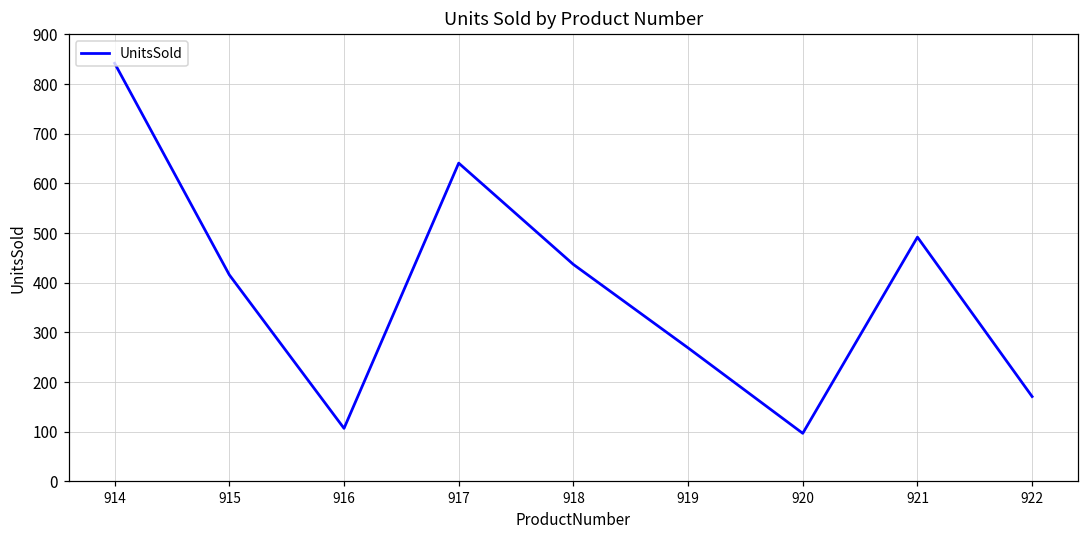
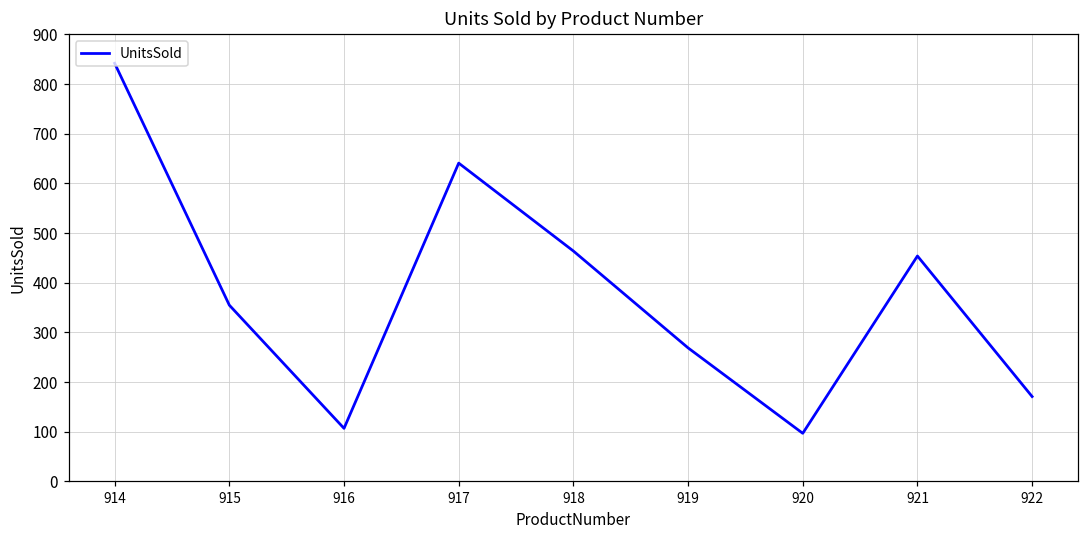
  {
-   "915": 420,
+   "915": 360,
    "916": 110,
    "917": 640,
-   "918": 440,
+   "918": 460,
    "919": 270,
    "920": 100,
-   "921": 490,
+   "921": 450,
    "922": 170
  }
